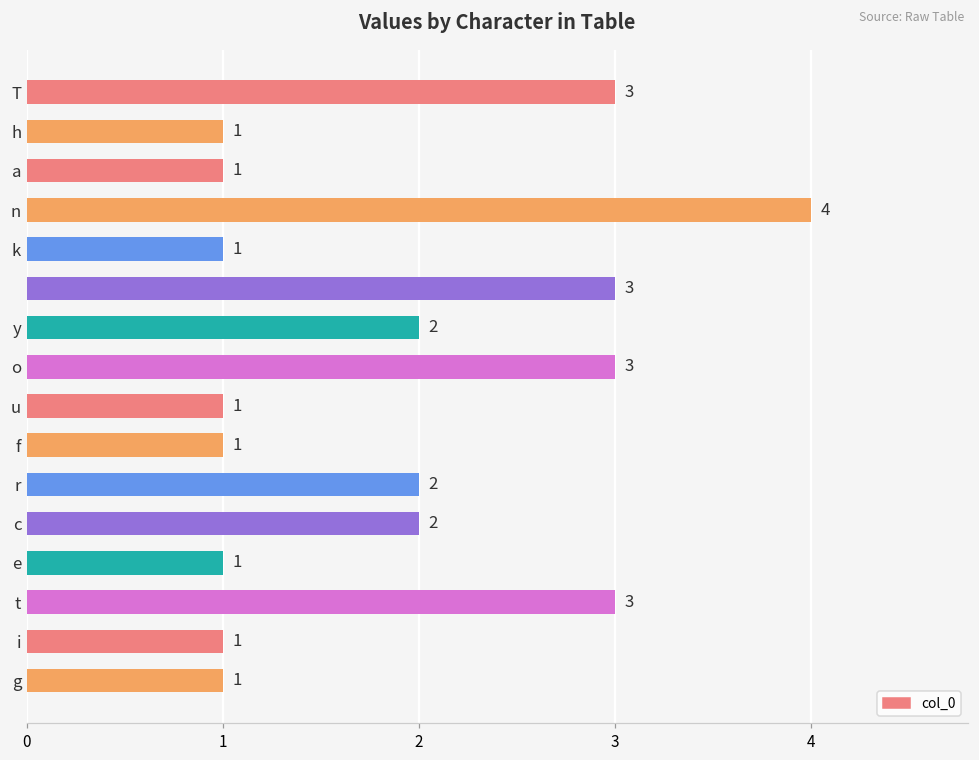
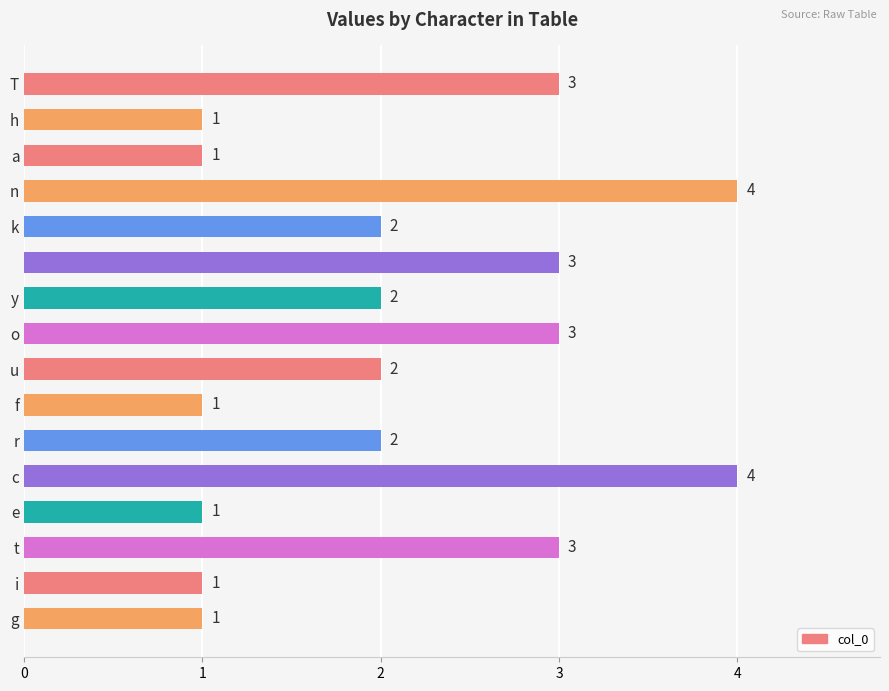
  {
    "T": 3,
    "h": 1,
    "a": 1,
    "n": 4,
-   "k": 1,
+   "k": 2,
    "y": 2,
    "o": 3,
-   "u": 1,
+   "u": 2,
    "f": 1,
    "r": 2,
-   "c": 2,
+   "c": 4,
    "e": 1,
    "t": 3,
    "i": 1,
    "g": 1
  }
